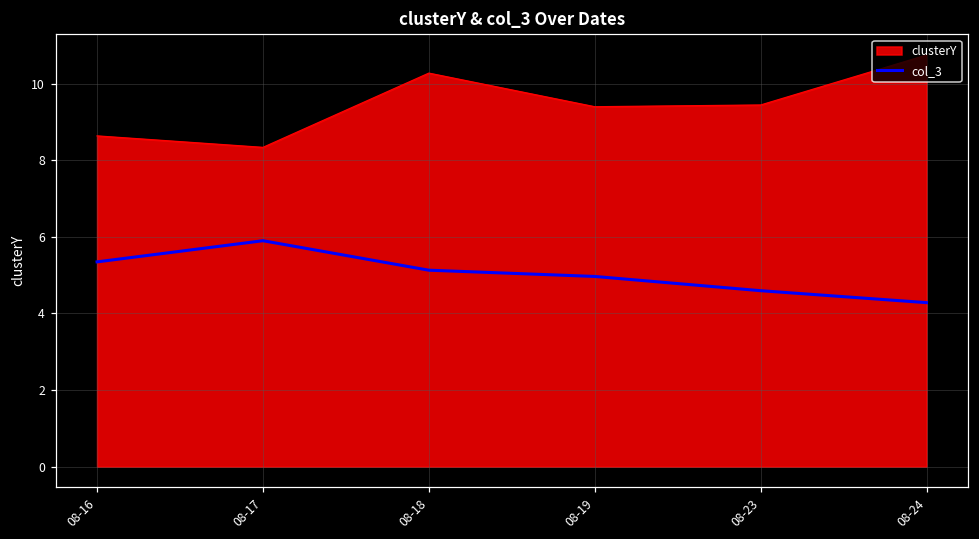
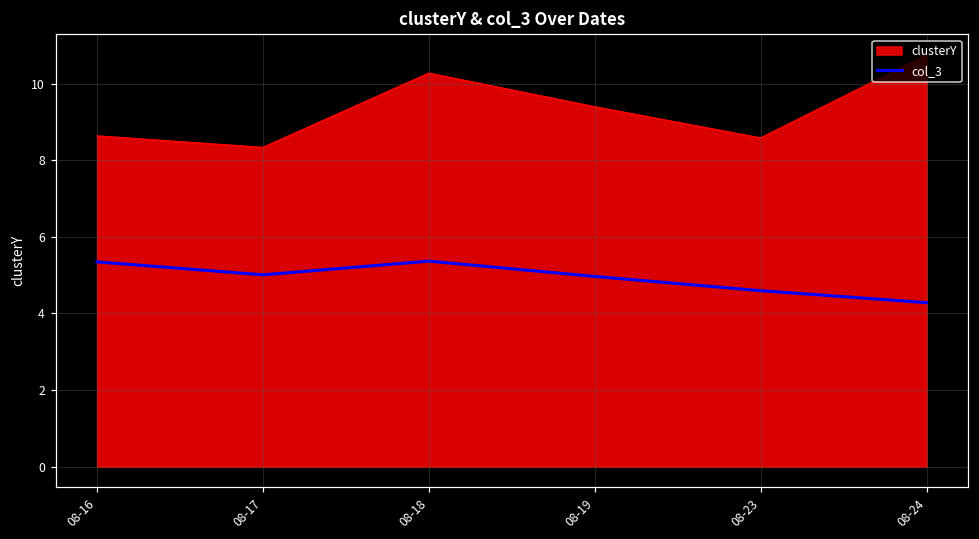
  {
    "clusterY": {
      "08-16": 8.6,
      "08-17": 8.3,
      "08-18": 10.3,
      "08-19": 9.4,
-     "08-23": 9.4
+     "08-23": 8.6
    },
    "col_3": {
      "08-16": 5.3,
-     "08-17": 5.9,
-     "08-18": 5.1,
+     "08-17": 5.0,
+     "08-18": 5.4,
      "08-19": 5.0,
      "08-23": 4.6,
      "08-24": 4.3
    }
  }
